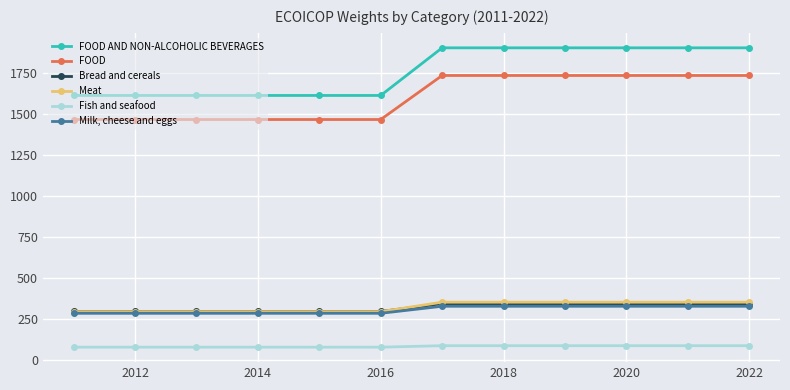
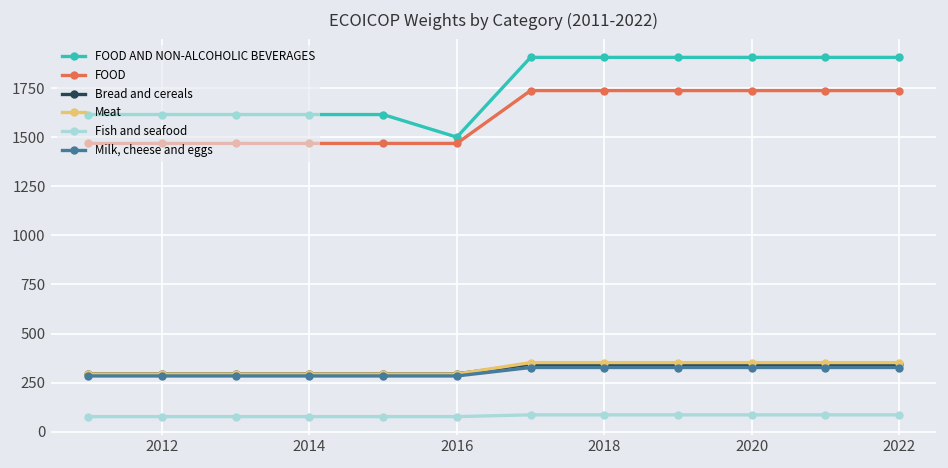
  {
    "FOOD AND NON-ALCOHOLIC BEVERAGES": {
-     "2016": 1620,
+     "2016": 1500,
      "2018": 1910,
      "2020": 1910,
      "2022": 1910
    },
    "FOOD": {
      "2016": 1470,
      "2018": 1740,
      "2020": 1740,
      "2022": 1740
    },
    "Fish and seafood": {
      "2012": 80,
      "2014": 80,
      "2016": 80,
      "2018": 90,
      "2020": 90,
      "2022": 90
    },
    "Milk, cheese and eggs": {
      "2018": 330,
      "2020": 330,
      "2022": 330
    }
  }
